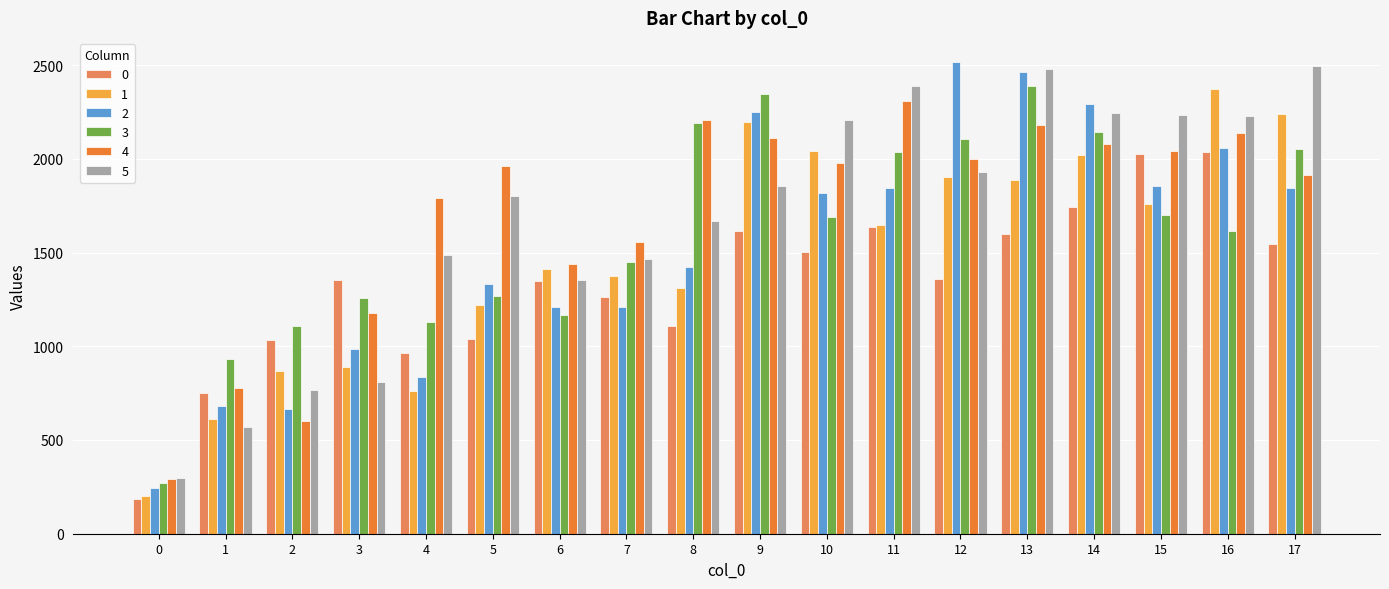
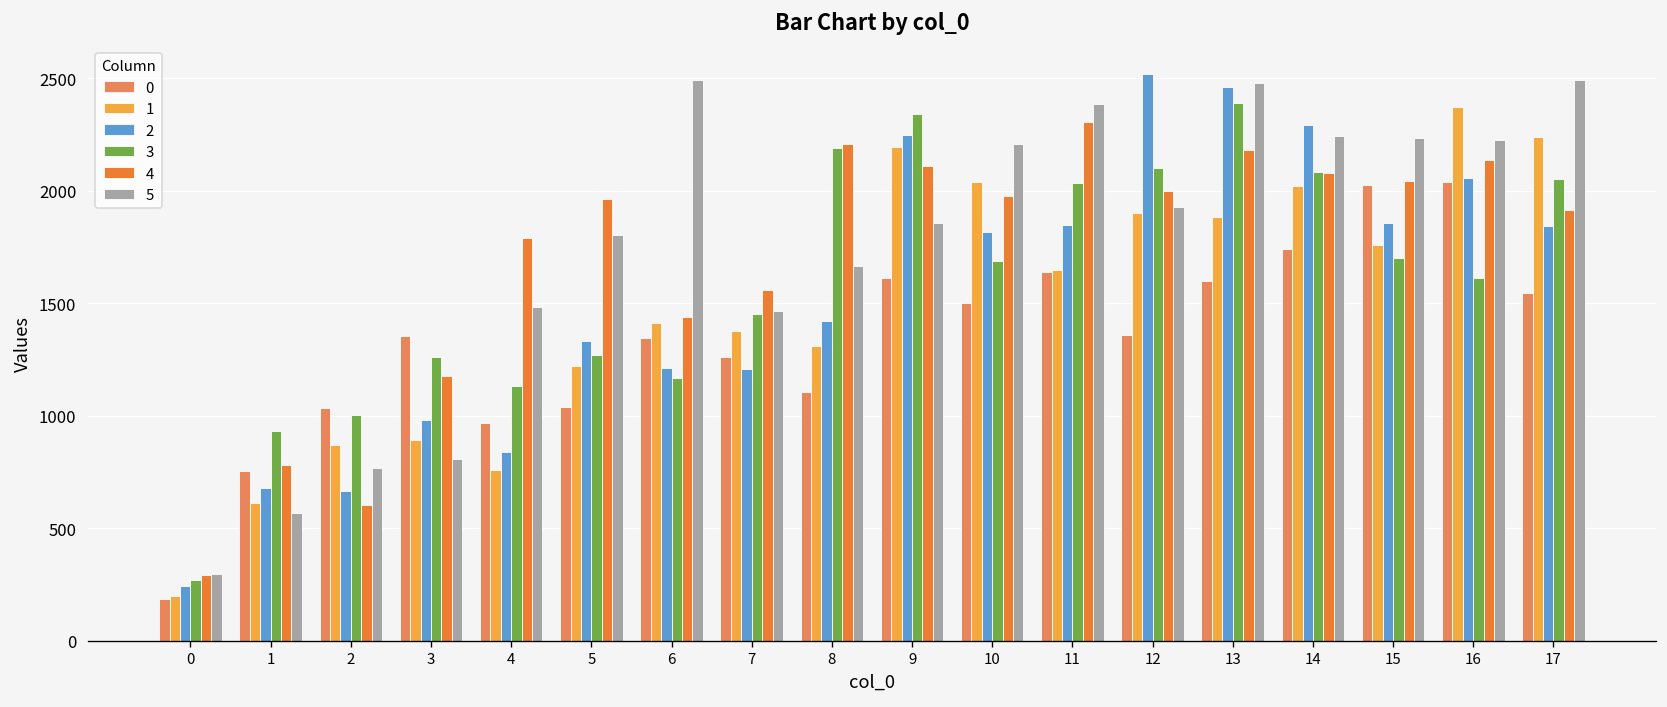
  {
    "2": {
      "0": 240,
      "1": 680,
      "2": 660,
      "3": 980,
      "4": 840,
      "5": 1330,
      "6": 1210,
      "7": 1210,
      "8": 1420,
      "9": 2250,
      "10": 1820,
      "11": 1850,
      "12": 2520,
      "13": 2460,
      "14": 2290,
      "15": 1860,
      "16": 2060,
      "17": 1840
    },
    "3": {
      "0": 270,
      "1": 930,
-     "2": 1110,
+     "2": 1000,
      "3": 1260,
      "4": 1130,
      "5": 1270,
      "6": 1170,
      "7": 1450,
      "8": 2190,
      "9": 2340,
      "10": 1690,
      "11": 2030,
      "12": 2100,
      "13": 2390,
-     "14": 2140,
+     "14": 2080,
      "15": 1700,
      "16": 1610,
      "17": 2050
    },
    "5": {
      "0": 300,
      "1": 570,
      "2": 770,
      "3": 810,
      "4": 1490,
      "5": 1800,
-     "6": 1360,
+     "6": 2490,
      "7": 1470,
      "8": 1670,
      "9": 1860,
      "10": 2210,
      "11": 2390,
      "12": 1930,
      "13": 2480,
      "14": 2240,
      "15": 2230,
      "16": 2230,
      "17": 2490
    }
  }
